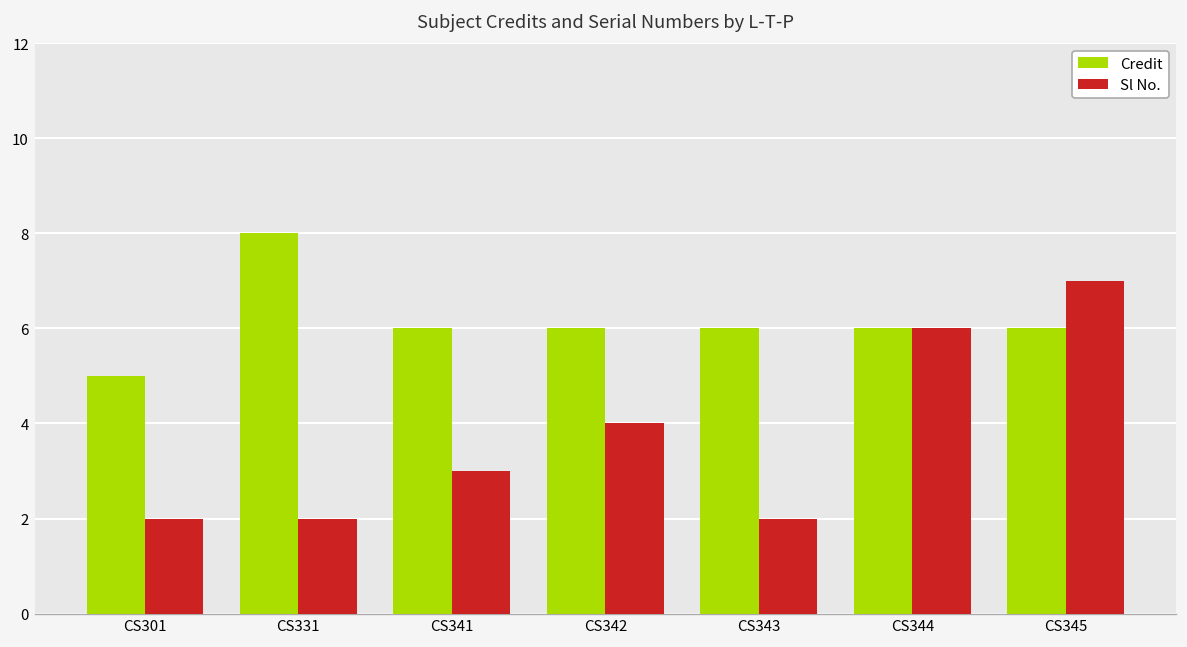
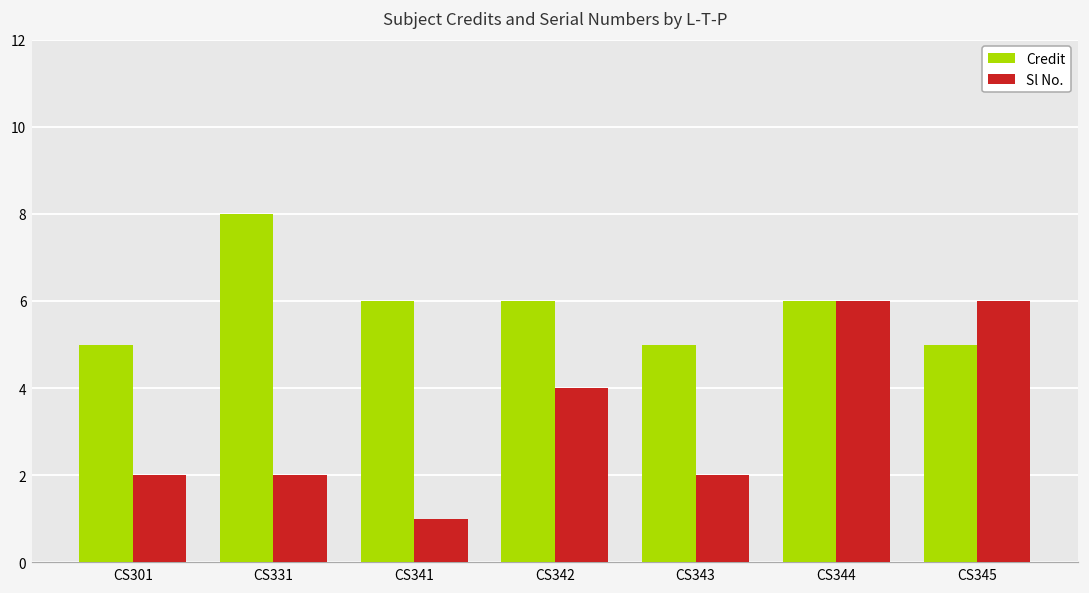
  {
    "Credit": {
      "CS301": 5,
      "CS331": 8,
      "CS341": 6,
      "CS342": 6,
-     "CS343": 6,
+     "CS343": 5,
      "CS344": 6,
-     "CS345": 6
+     "CS345": 5
    },
    "Sl No.": {
      "CS301": 2,
      "CS331": 2,
-     "CS341": 3,
+     "CS341": 1,
      "CS342": 4,
      "CS343": 2,
      "CS344": 6,
-     "CS345": 7
+     "CS345": 6
    }
  }
